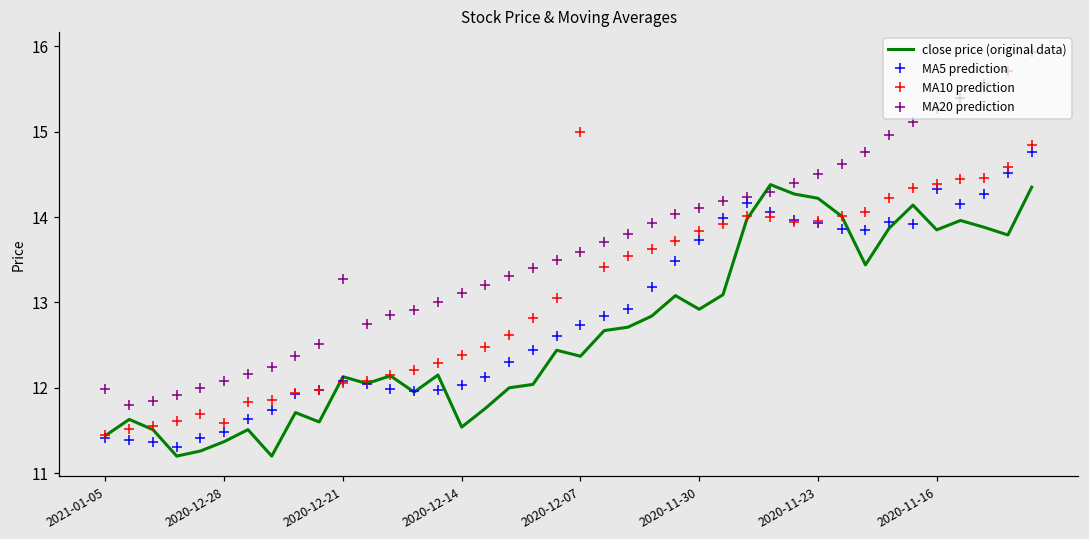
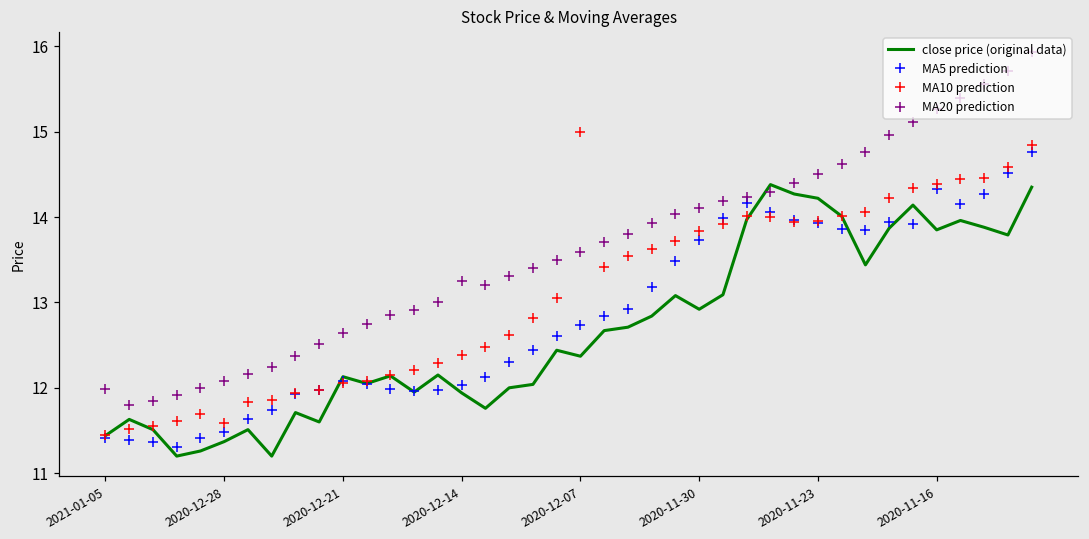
  {
    "close price (original data)": {
      "2020-12-28": 11.4,
      "2020-12-21": 12.1,
-     "2020-12-14": 11.5,
+     "2020-12-14": 11.9,
      "2020-12-07": 12.4,
      "2020-11-30": 12.9,
      "2020-11-23": 14.2,
      "2020-11-16": 13.9
    },
    "MA5 prediction": {
      "2020-12-28": 11.5,
      "2020-12-14": 12.0,
      "2020-12-07": 12.7,
      "2020-11-30": 13.7,
      "2020-11-16": 14.3
    },
    "MA10 prediction": {
      "2020-12-28": 11.6,
      "2020-12-14": 12.4,
      "2020-12-07": 15.0,
      "2020-11-30": 13.8,
      "2020-11-16": 14.4
    },
    "MA20 prediction": {
      "2021-01-05": 12.0,
      "2020-12-28": 12.1,
-     "2020-12-21": 13.3,
-     "2020-12-14": 13.1,
+     "2020-12-21": 12.6,
+     "2020-12-14": 13.3,
      "2020-12-07": 13.6,
      "2020-11-30": 14.1,
      "2020-11-23": 14.5
    }
  }
